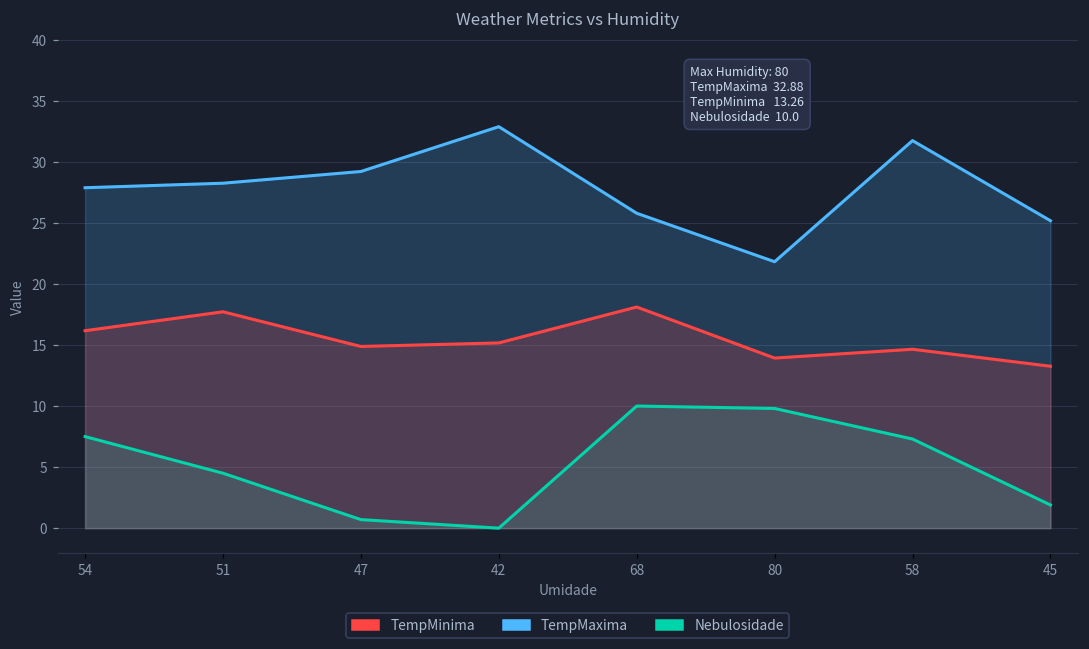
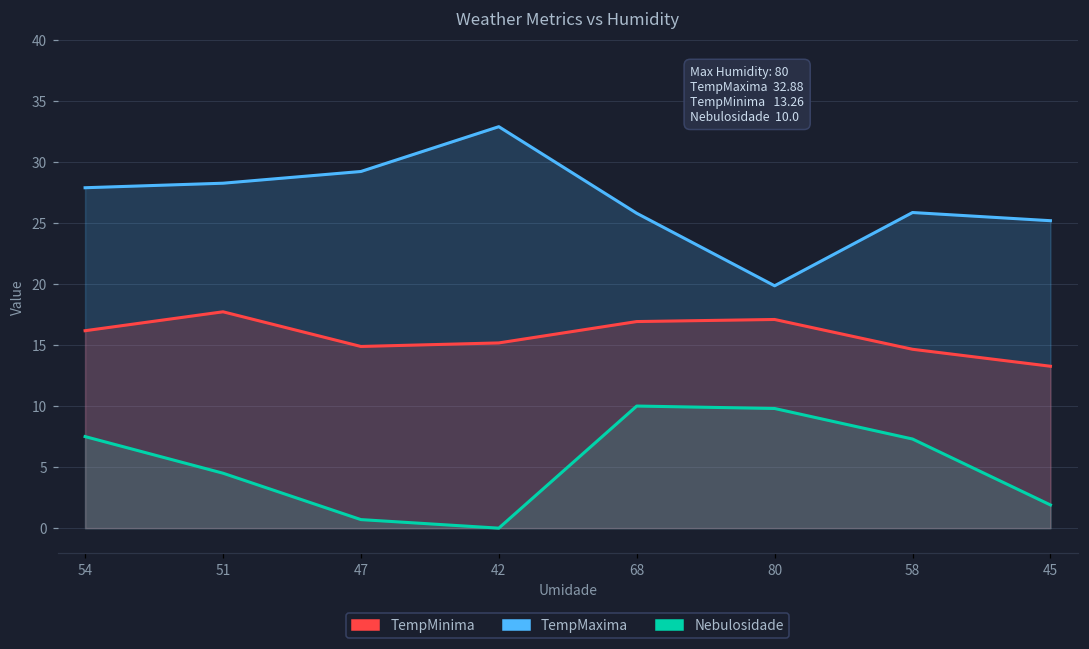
  {
    "Nebulosidade": {
      "54": 7.5,
      "51": 4.5,
      "47": 0.7,
      "42": 0.0,
      "68": 10.0,
      "80": 9.8,
      "58": 7.3,
      "45": 1.9
    },
    "TempMaxima": {
      "54": 27.9,
      "51": 28.3,
      "47": 29.2,
      "42": 32.9,
      "68": 25.8,
-     "80": 21.8,
-     "58": 31.7,
+     "80": 19.9,
+     "58": 25.9,
      "45": 25.2
    },
    "TempMinima": {
      "54": 16.2,
      "51": 17.7,
      "47": 14.9,
      "42": 15.2,
-     "68": 18.1,
-     "80": 13.9,
+     "68": 16.9,
+     "80": 17.1,
      "58": 14.7,
      "45": 13.3
    }
  }
